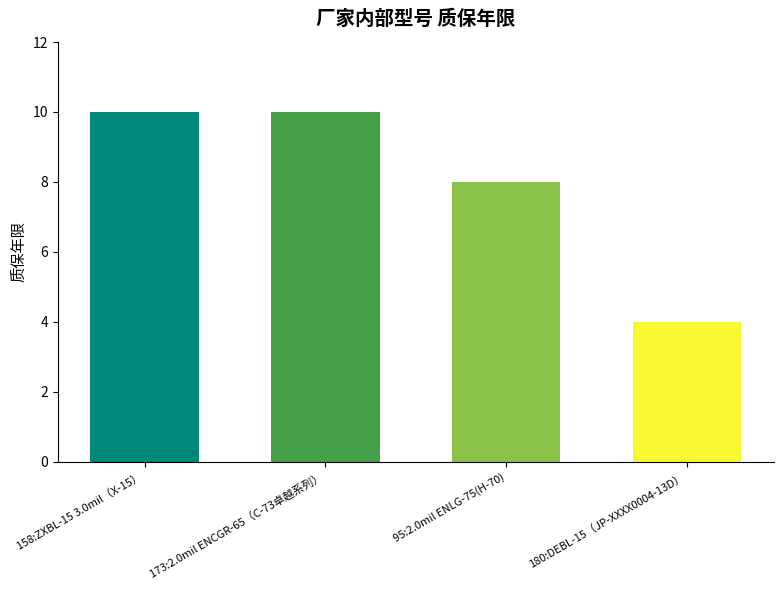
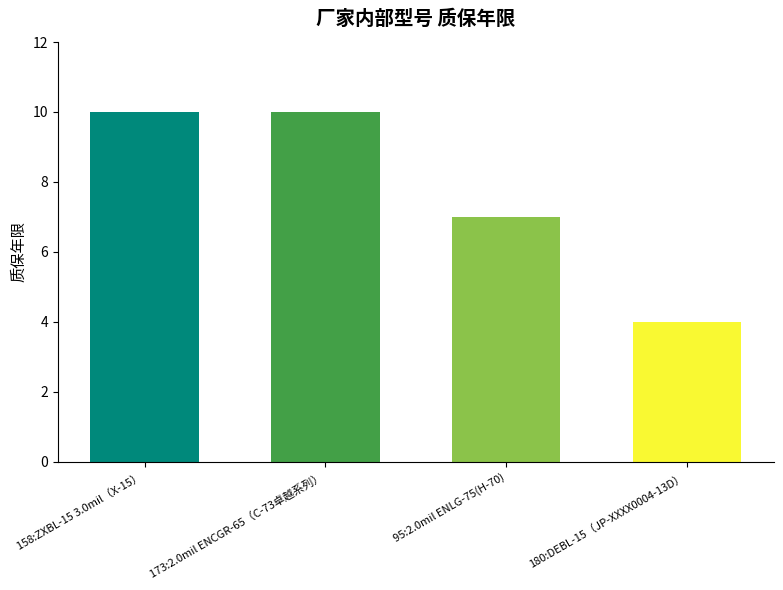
  {
    "158:ZXBL-15 3.0mil（X-15）": 10,
    "173:2.0mil ENCGR-65（C-73卓越系列）": 10,
-   "95:2.0mil ENLG-75(H-70)": 8,
+   "95:2.0mil ENLG-75(H-70)": 7,
    "180:DEBL-15（JP-XXXX0004-13D）": 4
  }
